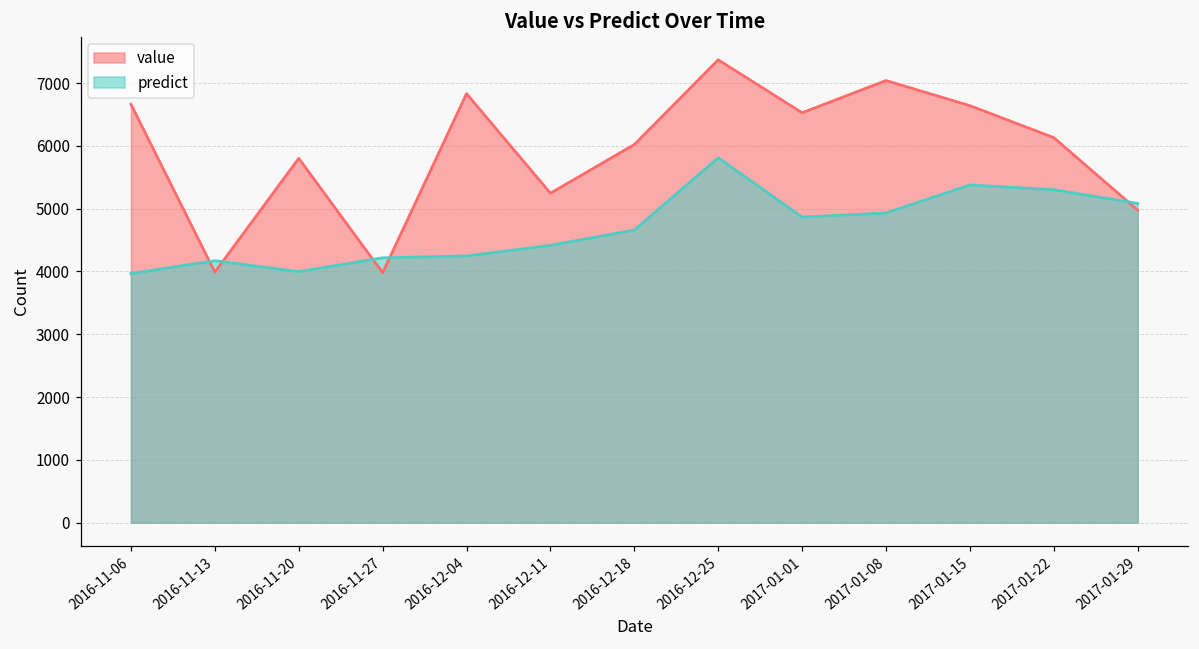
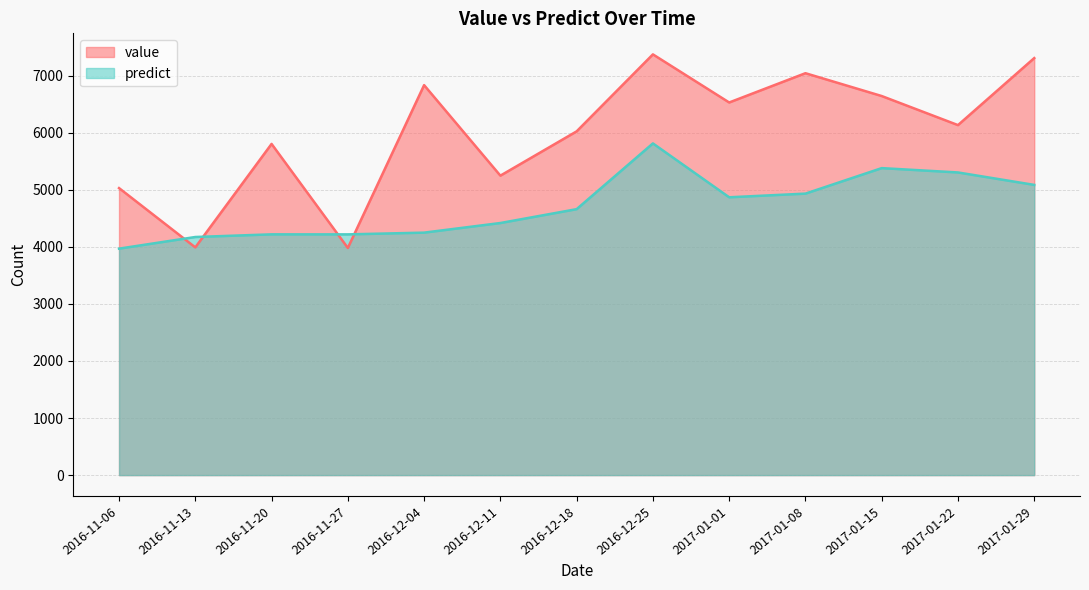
  {
    "value": {
-     "2016-11-06": 6700,
+     "2016-11-06": 5000,
      "2016-11-13": 4000,
      "2016-11-20": 5800,
      "2016-11-27": 4000,
      "2016-12-04": 6800,
      "2016-12-11": 5200,
      "2016-12-18": 6000,
      "2016-12-25": 7400,
      "2017-01-01": 6500,
      "2017-01-08": 7000,
      "2017-01-15": 6600,
      "2017-01-22": 6100,
-     "2017-01-29": 5000
+     "2017-01-29": 7300
    },
    "predict": {
      "2016-11-06": 4000,
      "2016-11-13": 4200,
-     "2016-11-20": 4000,
+     "2016-11-20": 4200,
      "2016-11-27": 4200,
      "2016-12-04": 4200,
      "2016-12-11": 4400,
      "2016-12-18": 4700,
      "2016-12-25": 5800,
      "2017-01-01": 4900,
      "2017-01-08": 4900,
      "2017-01-15": 5400,
      "2017-01-22": 5300,
      "2017-01-29": 5100
    }
  }
